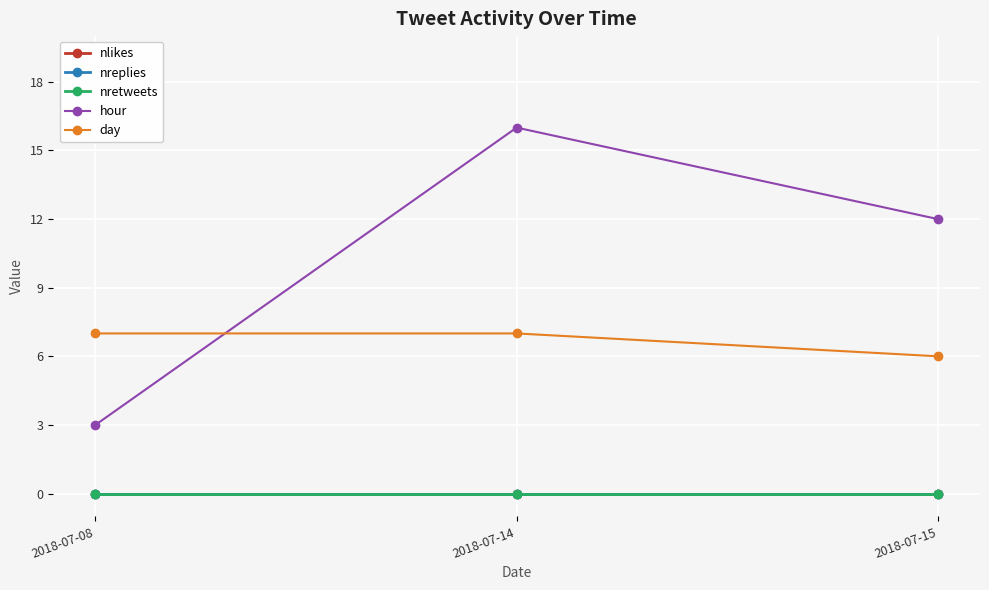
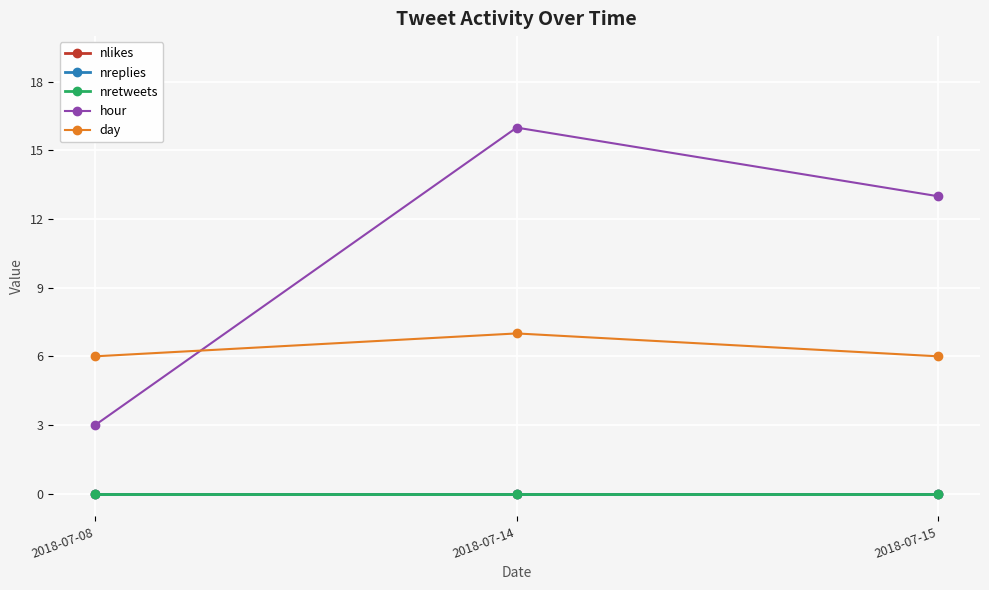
  {
    "nretweets": {
      "2018-07-08": 0,
      "2018-07-14": 0,
      "2018-07-15": 0
    },
    "hour": {
      "2018-07-08": 3,
      "2018-07-14": 16,
-     "2018-07-15": 12
+     "2018-07-15": 13
    },
    "day": {
-     "2018-07-08": 7,
+     "2018-07-08": 6,
      "2018-07-14": 7,
      "2018-07-15": 6
    }
  }
